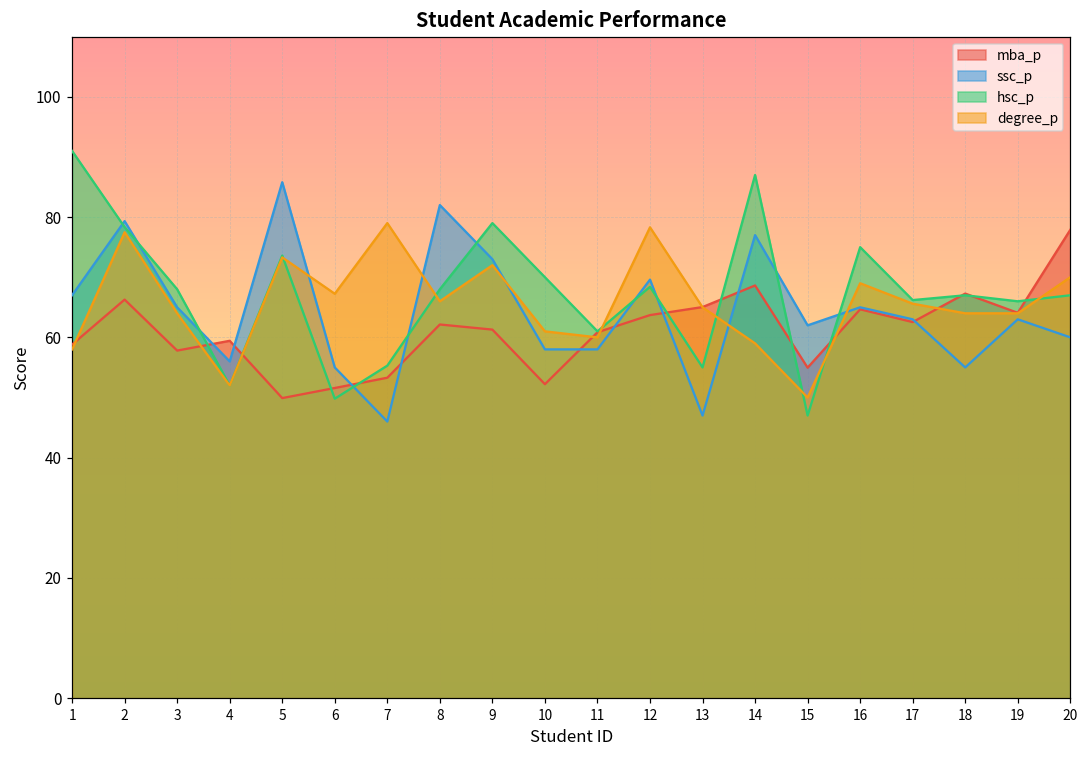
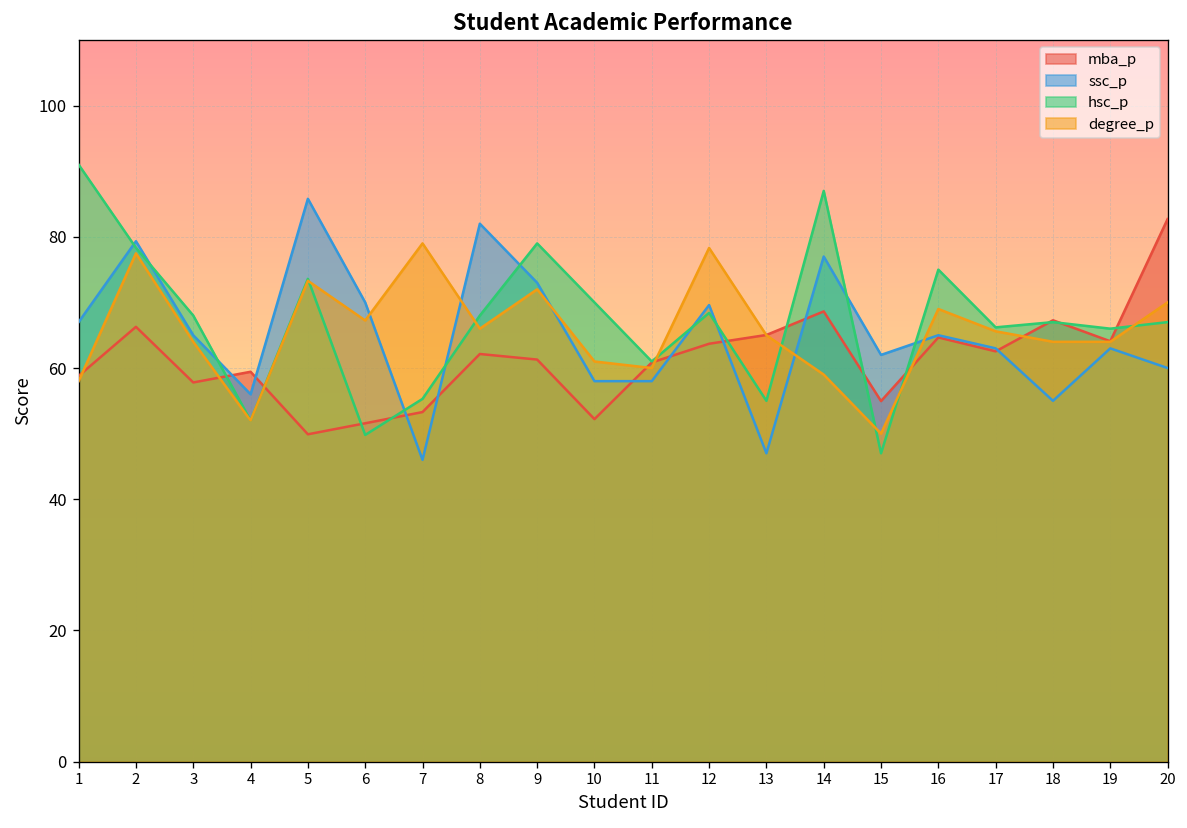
  {
    "mba_p": {
      "1": 59,
      "2": 66,
      "3": 58,
      "4": 59,
      "5": 50,
      "6": 52,
      "7": 53,
      "8": 62,
      "9": 61,
      "10": 52,
      "12": 64,
      "14": 69,
      "15": 55,
-     "20": 78
+     "20": 83
    },
    "ssc_p": {
      "1": 67,
      "2": 79,
      "3": 65,
      "4": 56,
      "5": 86,
-     "6": 55,
+     "6": 70,
      "7": 46,
      "8": 82,
      "9": 73,
      "10": 58,
      "11": 58,
      "12": 70,
      "13": 47,
      "14": 77,
      "15": 62,
      "18": 55,
      "19": 63,
      "20": 60
    },
    "hsc_p": {
      "1": 91,
      "2": 78,
      "3": 68,
      "6": 50,
      "7": 55,
      "8": 68,
      "9": 79,
      "10": 70,
      "12": 68,
      "13": 55,
      "14": 87,
      "15": 47,
      "16": 75,
      "17": 66,
      "19": 66,
      "20": 67
    },
    "degree_p": {
      "1": 58,
      "2": 77,
      "3": 64,
      "6": 67,
      "7": 79,
      "8": 66,
      "9": 72,
      "10": 61,
      "11": 60,
      "12": 78,
      "14": 59,
      "15": 50,
      "16": 69,
      "17": 66,
      "18": 64,
      "20": 70
    }
  }
